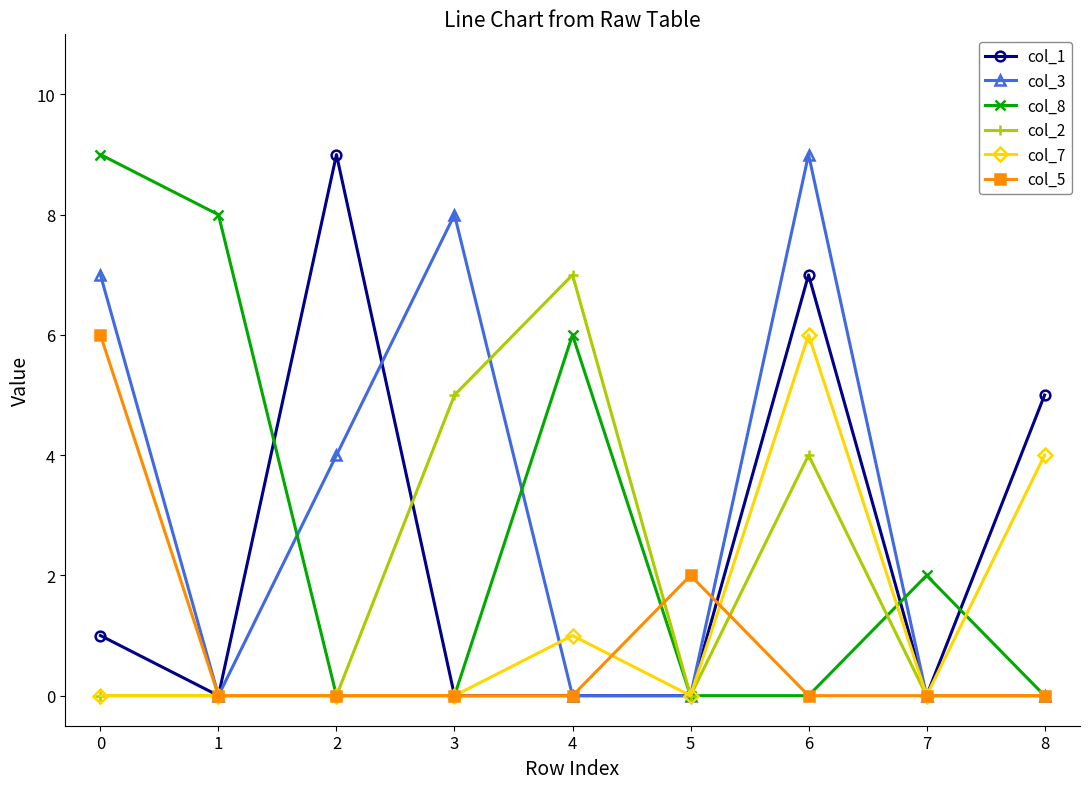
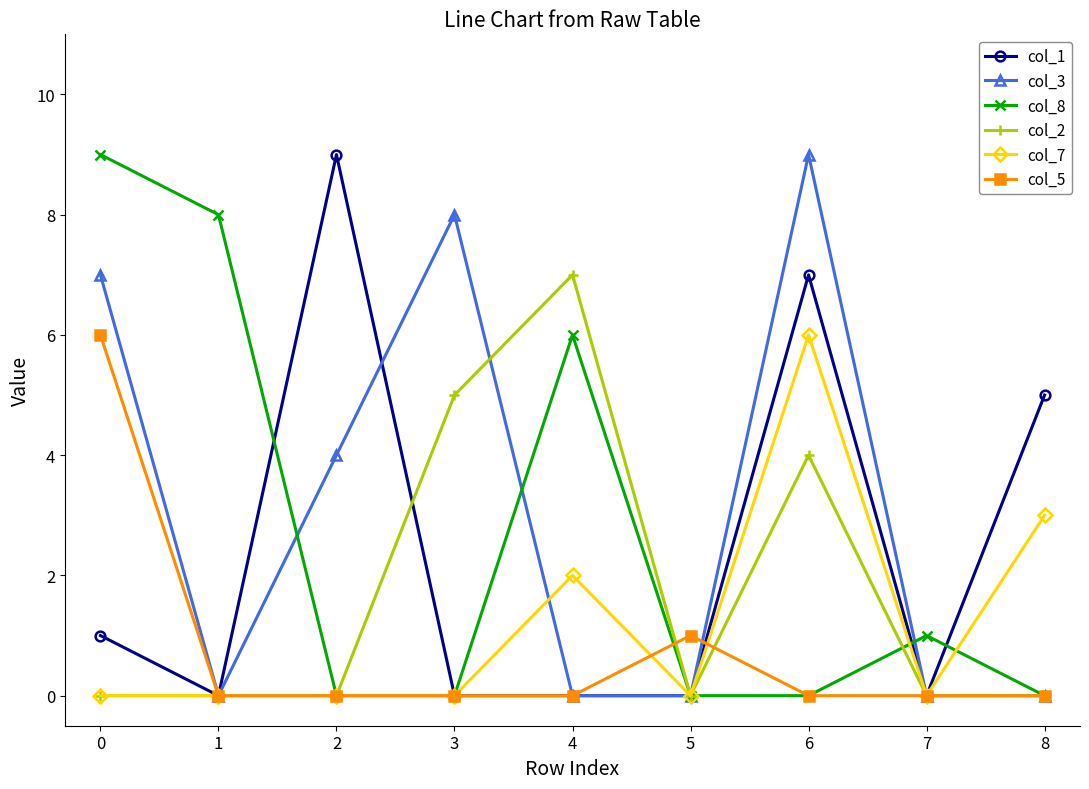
  {
    "col_1": {
      "0": 1,
      "2": 9,
      "6": 7,
      "8": 5
    },
    "col_3": {
      "0": 7,
      "2": 4,
      "3": 8,
      "6": 9
    },
    "col_8": {
      "0": 9,
      "1": 8,
      "4": 6,
-     "7": 2
+     "7": 1
    },
    "col_2": {
      "3": 5,
      "4": 7,
      "6": 4
    },
    "col_7": {
-     "4": 1,
+     "4": 2,
      "6": 6,
-     "8": 4
+     "8": 3
    },
    "col_5": {
      "0": 6,
-     "5": 2
+     "5": 1
    }
  }
